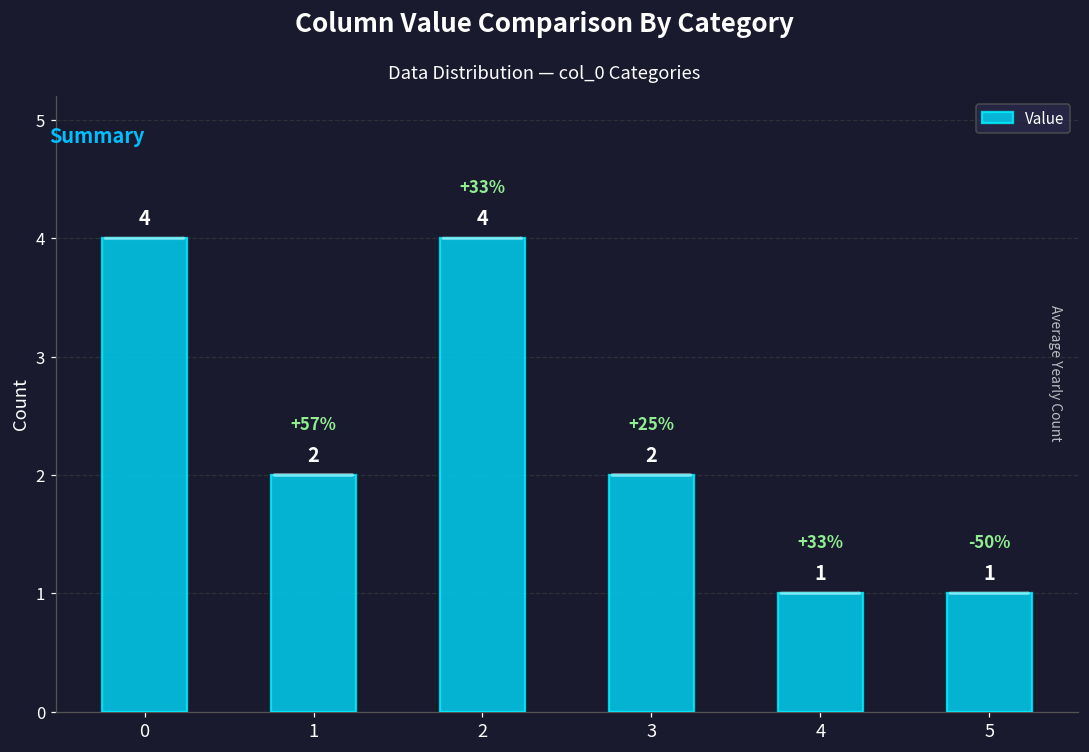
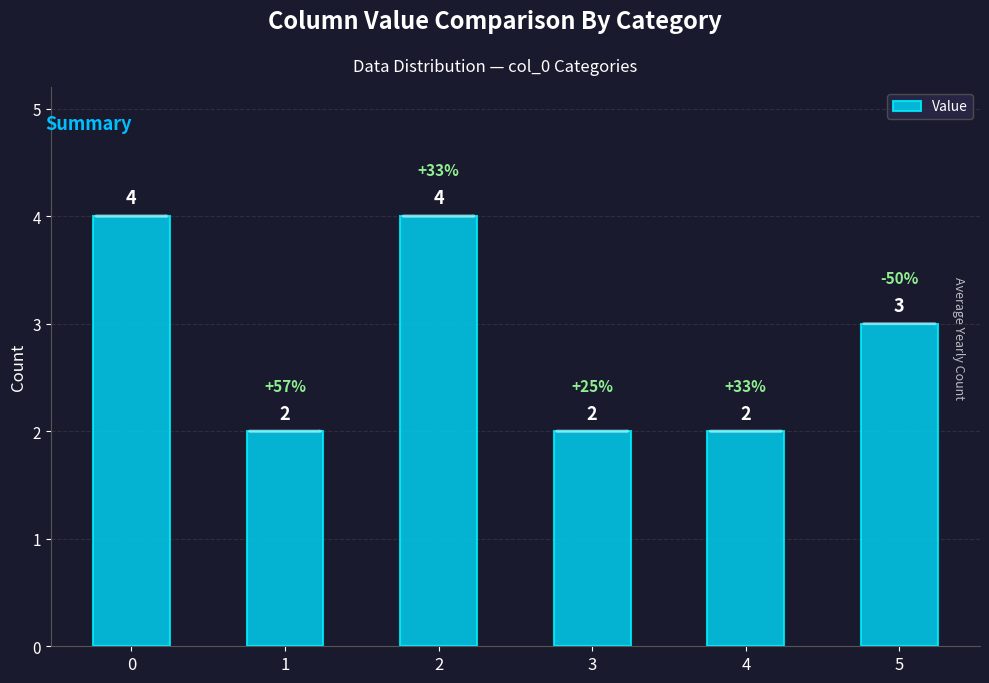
  {
    "0": 4,
    "1": 2,
    "2": 4,
    "3": 2,
-   "4": 1,
-   "5": 1
+   "4": 2,
+   "5": 3
  }
